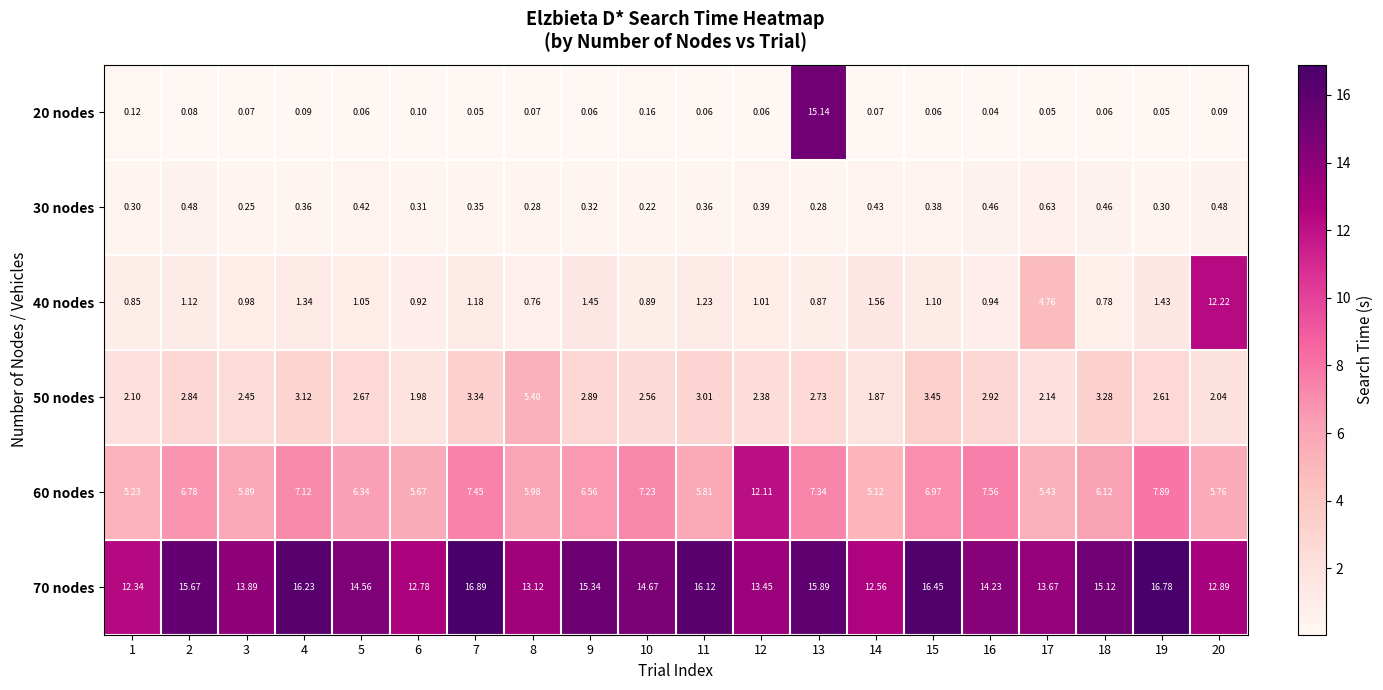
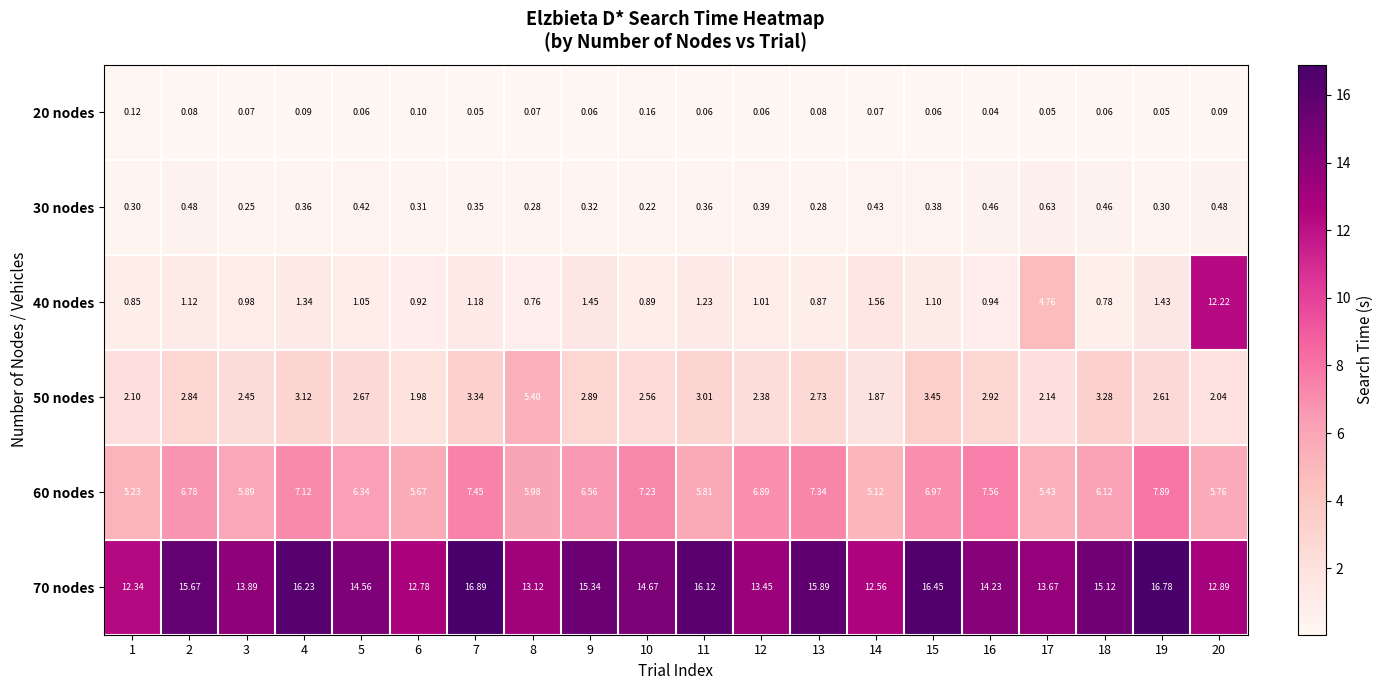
  {
    "20 nodes": {
      "1": 0.12,
      "2": 0.08,
      "3": 0.07,
      "4": 0.09,
      "5": 0.06,
      "6": 0.10,
      "7": 0.05,
      "8": 0.07,
      "9": 0.06,
      "10": 0.16,
      "11": 0.06,
      "12": 0.06,
-     "13": 15.14,
+     "13": 0.08,
      "14": 0.07,
      "15": 0.06,
      "16": 0.04,
      "17": 0.05,
      "18": 0.06,
      "19": 0.05,
      "20": 0.09
    },
    "30 nodes": {
      "1": 0.30,
      "2": 0.48,
      "3": 0.25,
      "4": 0.36,
      "5": 0.42,
      "6": 0.31,
      "7": 0.35,
      "8": 0.28,
      "9": 0.32,
      "10": 0.22,
      "11": 0.36,
      "12": 0.39,
      "13": 0.28,
      "14": 0.43,
      "15": 0.38,
      "16": 0.46,
      "17": 0.63,
      "18": 0.46,
      "19": 0.30,
      "20": 0.48
    },
    "40 nodes": {
      "1": 0.85,
      "2": 1.12,
      "3": 0.98,
      "4": 1.34,
      "5": 1.05,
      "6": 0.92,
      "7": 1.18,
      "8": 0.76,
      "9": 1.45,
      "10": 0.89,
      "11": 1.23,
      "12": 1.01,
      "13": 0.87,
      "14": 1.56,
      "15": 1.10,
      "16": 0.94,
      "17": 4.76,
      "18": 0.78,
      "19": 1.43,
      "20": 12.22
    },
    "50 nodes": {
      "1": 2.10,
      "2": 2.84,
      "3": 2.45,
      "4": 3.12,
      "5": 2.67,
      "6": 1.98,
      "7": 3.34,
      "8": 5.40,
      "9": 2.89,
      "10": 2.56,
      "11": 3.01,
      "12": 2.38,
      "13": 2.73,
      "14": 1.87,
      "15": 3.45,
      "16": 2.92,
      "17": 2.14,
      "18": 3.28,
      "19": 2.61,
      "20": 2.04
    },
    "60 nodes": {
      "1": 5.23,
      "2": 6.78,
      "3": 5.89,
      "4": 7.12,
      "5": 6.34,
      "6": 5.67,
      "7": 7.45,
      "8": 5.98,
      "9": 6.56,
      "10": 7.23,
      "11": 5.81,
-     "12": 12.11,
+     "12": 6.89,
      "13": 7.34,
      "14": 5.12,
      "15": 6.97,
      "16": 7.56,
      "17": 5.43,
      "18": 6.12,
      "19": 7.89,
      "20": 5.76
    },
    "70 nodes": {
      "1": 12.34,
      "2": 15.67,
      "3": 13.89,
      "4": 16.23,
      "5": 14.56,
      "6": 12.78,
      "7": 16.89,
      "8": 13.12,
      "9": 15.34,
      "10": 14.67,
      "11": 16.12,
      "12": 13.45,
      "13": 15.89,
      "14": 12.56,
      "15": 16.45,
      "16": 14.23,
      "17": 13.67,
      "18": 15.12,
      "19": 16.78,
      "20": 12.89
    }
  }
